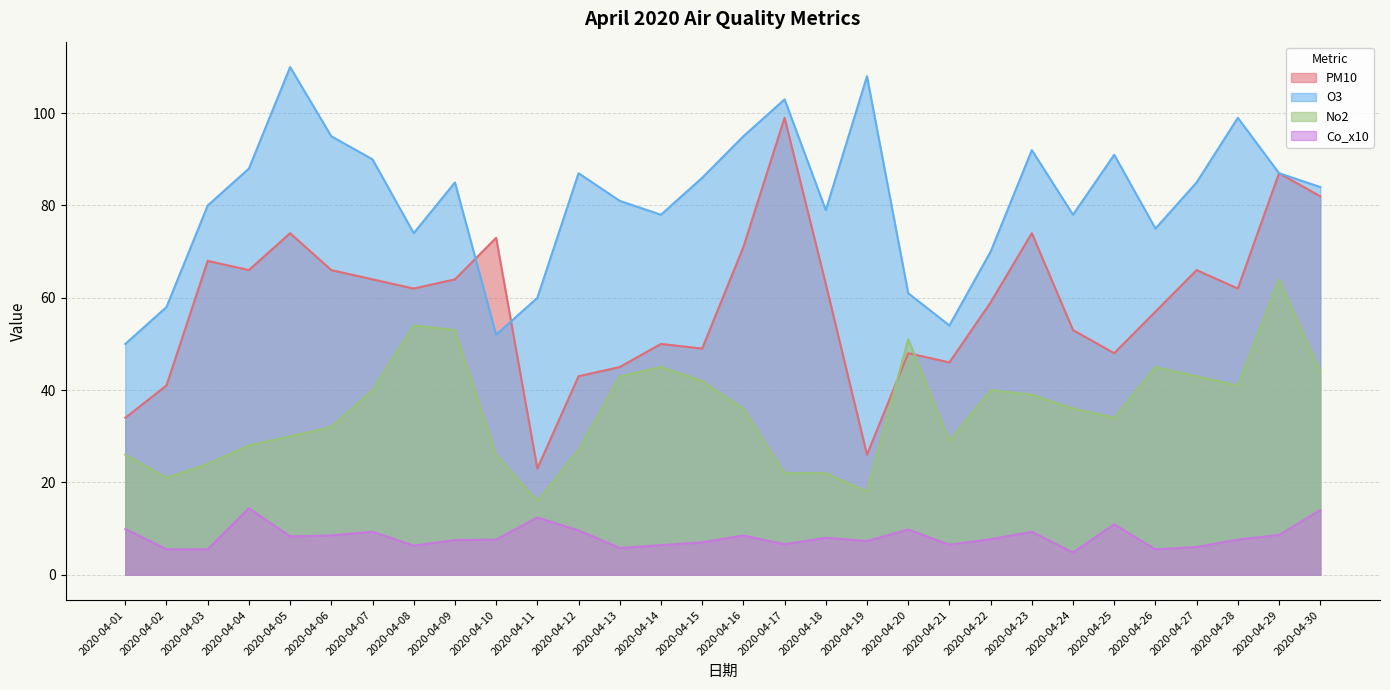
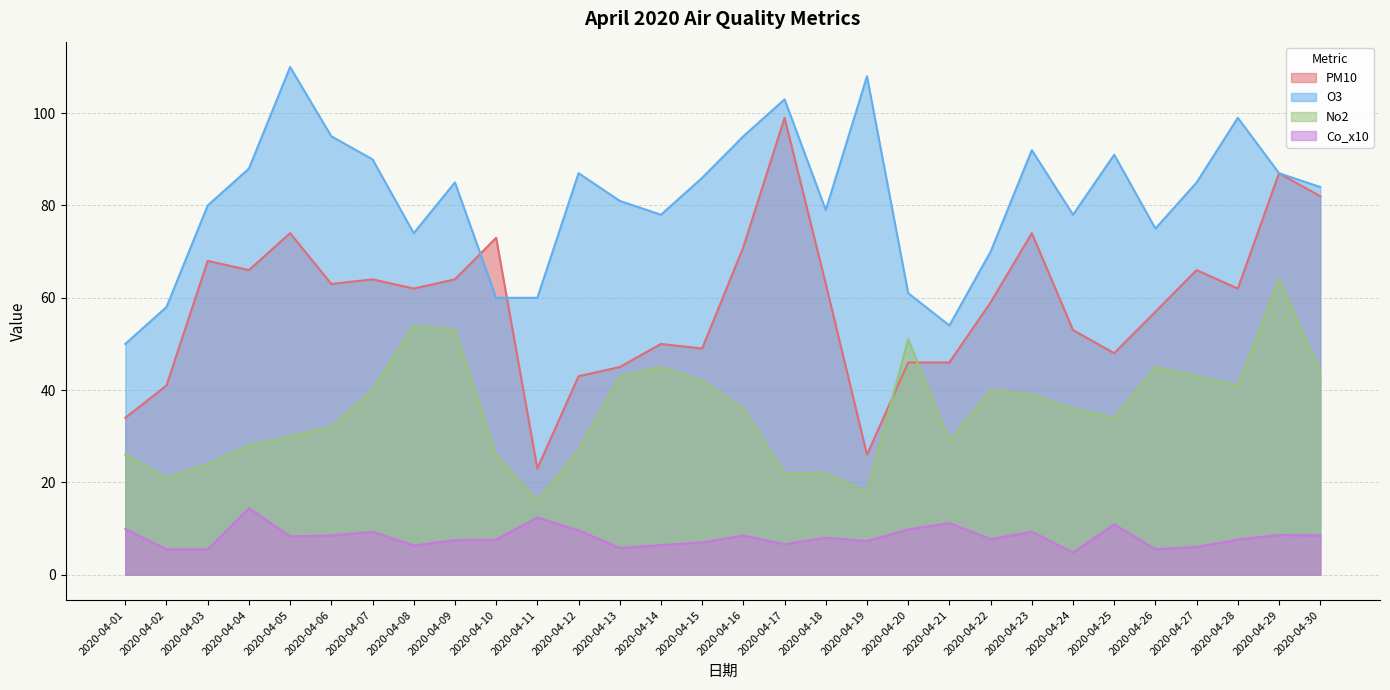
  {
    "PM10": {
      "2020-04-01": 34,
      "2020-04-02": 41,
      "2020-04-03": 68,
      "2020-04-04": 66,
      "2020-04-05": 74,
-     "2020-04-06": 66,
+     "2020-04-06": 63,
      "2020-04-07": 64,
      "2020-04-08": 62,
      "2020-04-09": 64,
      "2020-04-10": 73,
      "2020-04-11": 23,
      "2020-04-12": 43,
      "2020-04-13": 45,
      "2020-04-14": 50,
      "2020-04-15": 49,
      "2020-04-16": 71,
      "2020-04-17": 99,
      "2020-04-18": 63,
      "2020-04-19": 26,
-     "2020-04-20": 48,
+     "2020-04-20": 46,
      "2020-04-21": 46,
      "2020-04-22": 59,
      "2020-04-23": 74,
      "2020-04-24": 53,
      "2020-04-25": 48,
      "2020-04-26": 57,
      "2020-04-27": 66,
      "2020-04-28": 62,
      "2020-04-30": 82
    },
    "O3": {
      "2020-04-01": 50,
      "2020-04-02": 58,
      "2020-04-03": 80,
      "2020-04-04": 88,
      "2020-04-05": 110,
      "2020-04-06": 95,
      "2020-04-07": 90,
      "2020-04-08": 74,
      "2020-04-09": 85,
-     "2020-04-10": 52,
+     "2020-04-10": 60,
      "2020-04-11": 60,
      "2020-04-12": 87,
      "2020-04-13": 81,
      "2020-04-14": 78,
      "2020-04-15": 86,
      "2020-04-16": 95,
      "2020-04-17": 103,
      "2020-04-18": 79,
      "2020-04-19": 108,
      "2020-04-20": 61,
      "2020-04-21": 54,
      "2020-04-22": 70,
      "2020-04-23": 92,
      "2020-04-24": 78,
      "2020-04-25": 91,
      "2020-04-26": 75,
      "2020-04-27": 85,
      "2020-04-28": 99,
      "2020-04-30": 84
    },
    "No2": {
      "2020-04-01": 26,
      "2020-04-02": 21,
      "2020-04-03": 24,
      "2020-04-04": 28,
      "2020-04-05": 30,
      "2020-04-06": 32,
      "2020-04-07": 40,
      "2020-04-08": 54,
      "2020-04-09": 53,
      "2020-04-10": 26,
      "2020-04-11": 16,
      "2020-04-12": 27,
      "2020-04-13": 43,
      "2020-04-14": 45,
      "2020-04-15": 42,
      "2020-04-16": 36,
      "2020-04-17": 22,
      "2020-04-18": 22,
      "2020-04-19": 18,
      "2020-04-20": 51,
      "2020-04-21": 29,
      "2020-04-22": 40,
      "2020-04-23": 39,
      "2020-04-24": 36,
      "2020-04-25": 34,
      "2020-04-26": 45,
      "2020-04-27": 43,
      "2020-04-28": 41,
      "2020-04-29": 64,
      "2020-04-30": 44
    },
    "Co_x10": {
      "2020-04-01": 10,
      "2020-04-02": 6,
      "2020-04-03": 6,
      "2020-04-04": 14,
      "2020-04-05": 8,
      "2020-04-06": 9,
      "2020-04-07": 9,
      "2020-04-08": 6,
      "2020-04-09": 8,
      "2020-04-10": 8,
      "2020-04-11": 12,
      "2020-04-12": 10,
      "2020-04-13": 6,
      "2020-04-14": 6,
      "2020-04-15": 7,
      "2020-04-16": 9,
      "2020-04-17": 7,
      "2020-04-18": 8,
      "2020-04-19": 7,
      "2020-04-20": 10,
-     "2020-04-21": 7,
+     "2020-04-21": 11,
      "2020-04-22": 8,
      "2020-04-23": 9,
      "2020-04-24": 5,
      "2020-04-25": 11,
      "2020-04-26": 6,
      "2020-04-27": 6,
      "2020-04-28": 8,
      "2020-04-29": 9,
-     "2020-04-30": 14
+     "2020-04-30": 9
    }
  }
